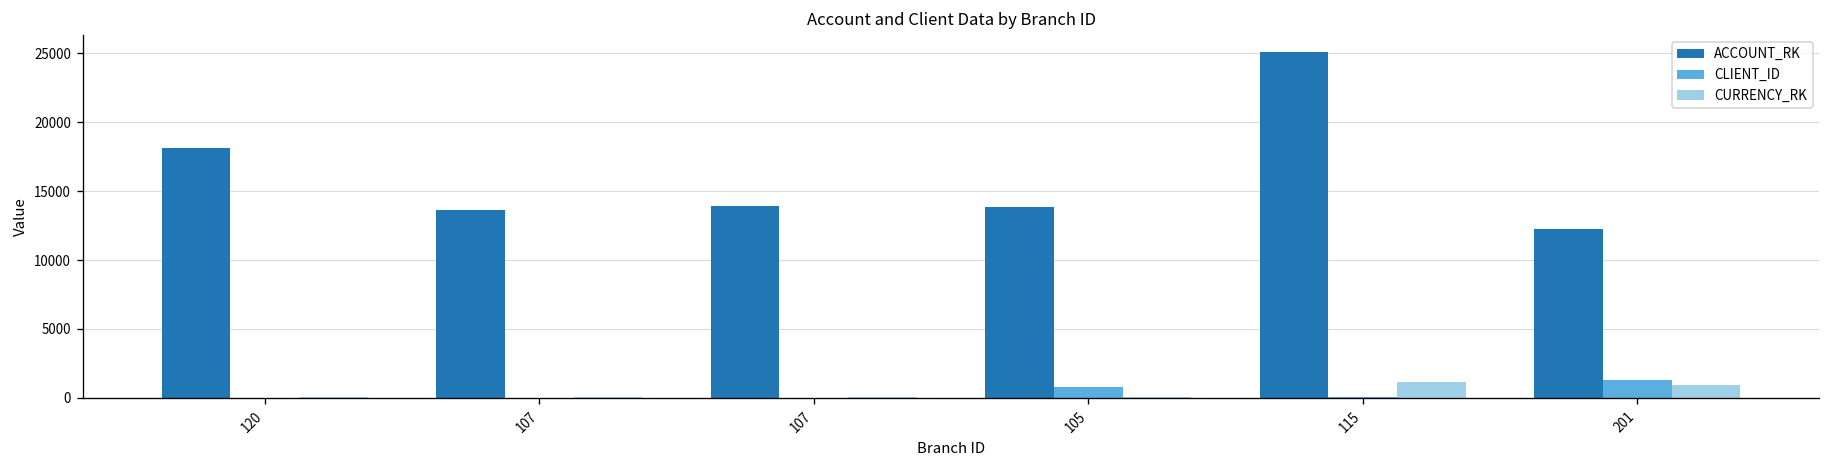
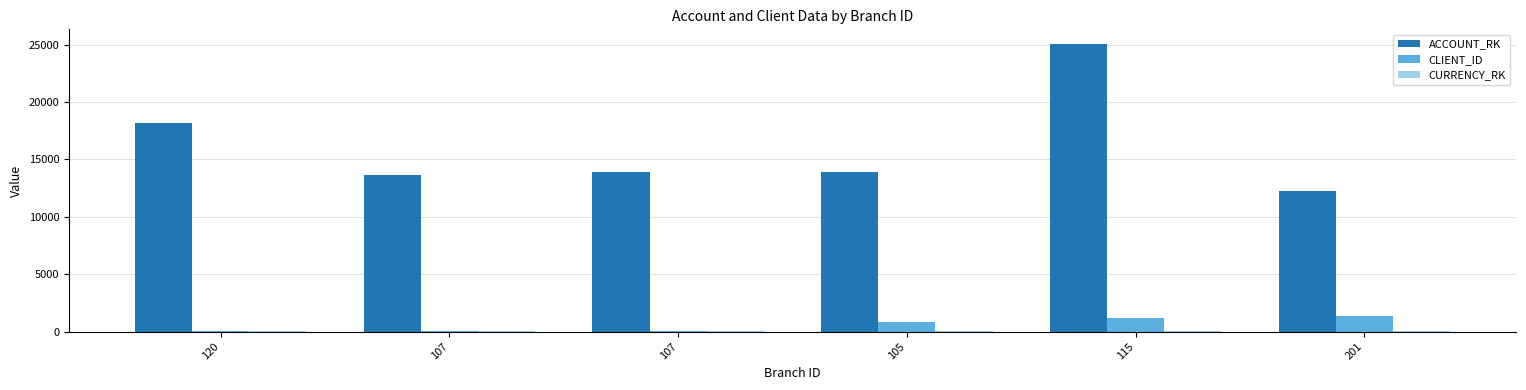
  {
    "ACCOUNT_RK": {
      "120": 18200,
      "105": 13900,
      "115": 25100,
      "201": 12300
    },
    "CLIENT_ID": {
      "105": 800,
-     "115": 100,
+     "115": 1200,
      "201": 1300
    },
    "CURRENCY_RK": {
-     "115": 1100,
-     "201": 900
+     "115": 0,
+     "201": 0
    }
  }
